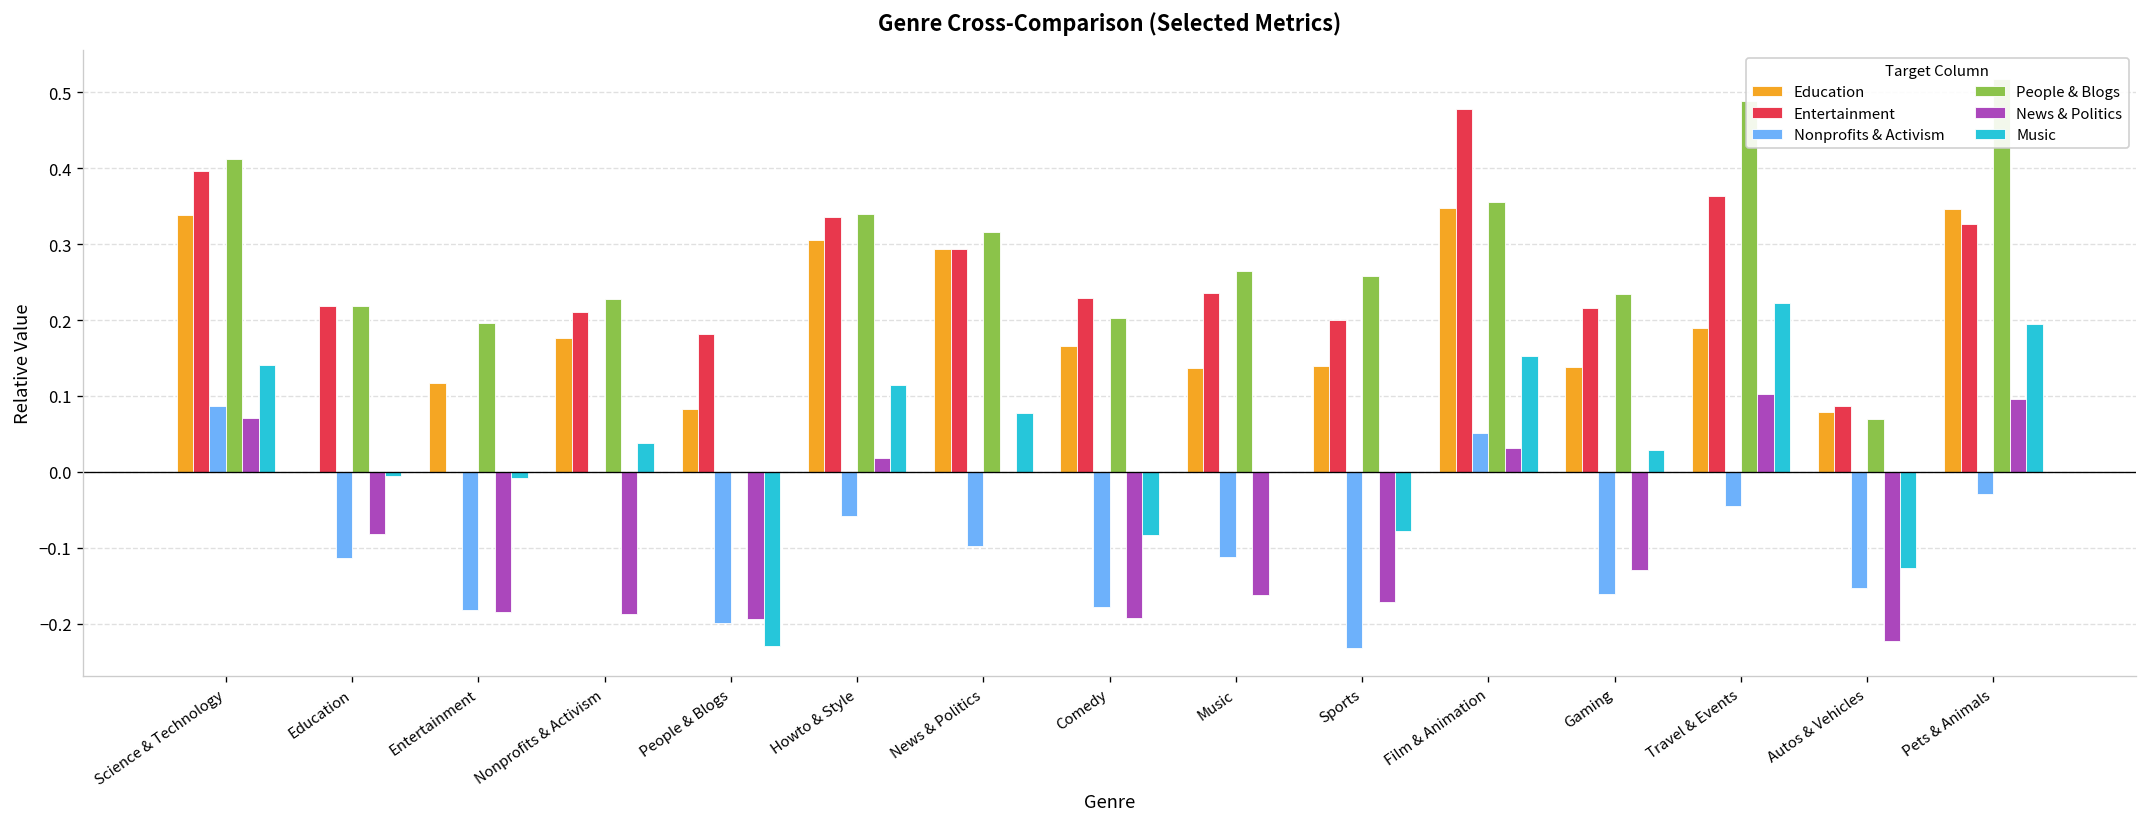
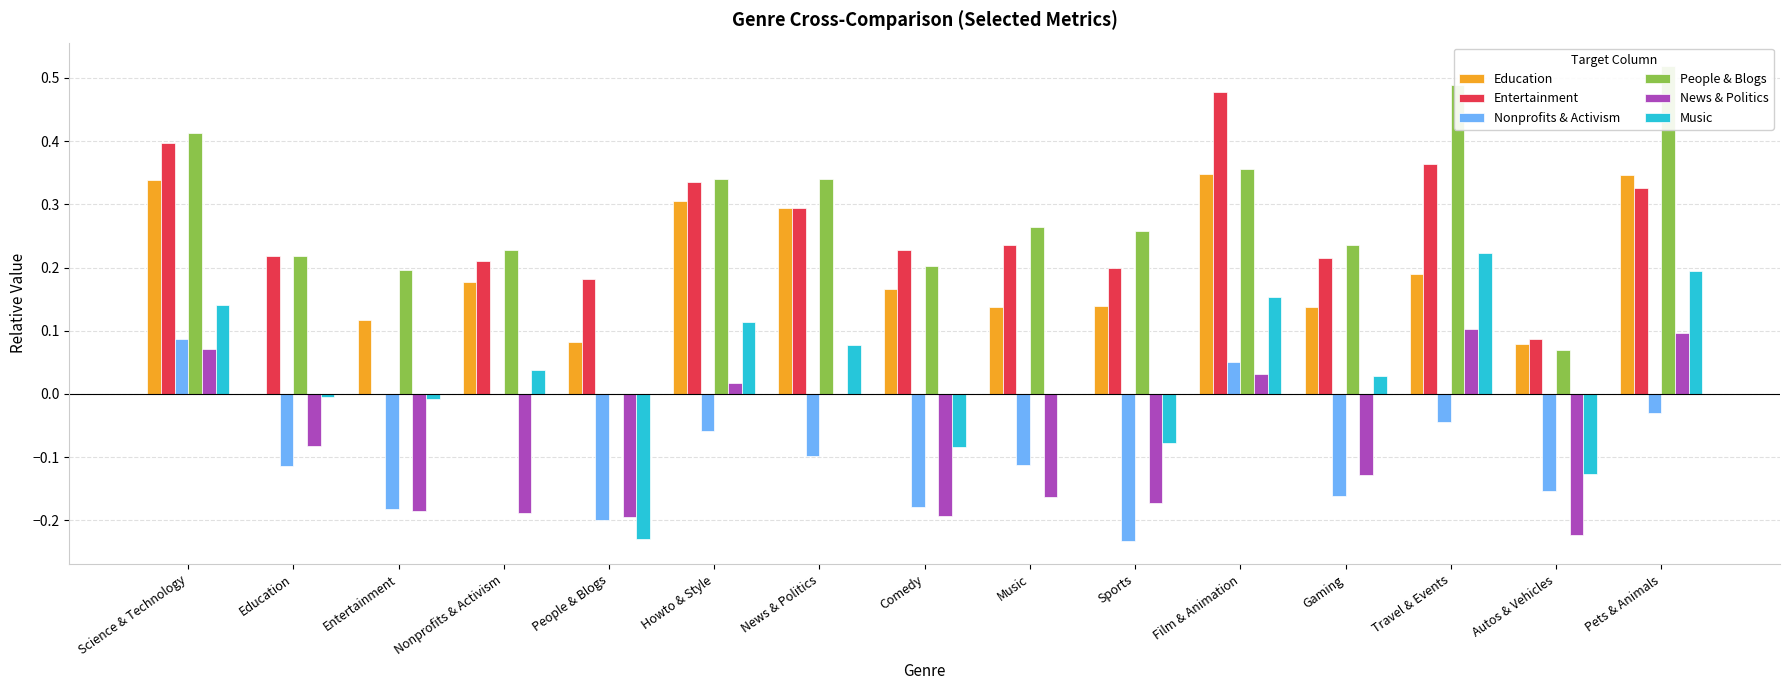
  {
    "Education": {
      "Science & Technology": 0.34,
      "Education": 0.00,
      "Entertainment": 0.12,
      "Nonprofits & Activism": 0.18,
      "People & Blogs": 0.08,
      "Howto & Style": 0.31,
      "News & Politics": 0.29,
      "Comedy": 0.17,
      "Music": 0.14,
      "Sports": 0.14,
      "Film & Animation": 0.35,
      "Gaming": 0.14,
      "Travel & Events": 0.19,
      "Autos & Vehicles": 0.08,
      "Pets & Animals": 0.35
    },
    "Entertainment": {
      "Science & Technology": 0.40,
      "Education": 0.22,
      "Entertainment": 0.00,
      "Nonprofits & Activism": 0.21,
      "People & Blogs": 0.18,
      "Howto & Style": 0.34,
      "News & Politics": 0.29,
      "Comedy": 0.23,
      "Music": 0.24,
      "Sports": 0.20,
      "Film & Animation": 0.48,
      "Gaming": 0.22,
      "Travel & Events": 0.36,
      "Autos & Vehicles": 0.09,
      "Pets & Animals": 0.33
    },
    "Nonprofits & Activism": {
      "Science & Technology": 0.09,
      "Education": -0.11,
      "Entertainment": -0.18,
      "Nonprofits & Activism": 0.00,
      "People & Blogs": -0.20,
      "Howto & Style": -0.06,
      "News & Politics": -0.10,
      "Comedy": -0.18,
      "Music": -0.11,
      "Sports": -0.23,
      "Film & Animation": 0.05,
      "Gaming": -0.16,
      "Travel & Events": -0.04,
      "Autos & Vehicles": -0.15,
      "Pets & Animals": -0.03
    },
    "People & Blogs": {
      "Science & Technology": 0.41,
      "Education": 0.22,
      "Entertainment": 0.20,
      "Nonprofits & Activism": 0.23,
      "People & Blogs": 0.00,
      "Howto & Style": 0.34,
-     "News & Politics": 0.32,
+     "News & Politics": 0.34,
      "Comedy": 0.20,
      "Music": 0.26,
      "Sports": 0.26,
      "Film & Animation": 0.36,
      "Gaming": 0.23,
      "Autos & Vehicles": 0.07
    },
    "News & Politics": {
      "Science & Technology": 0.07,
      "Education": -0.08,
      "Entertainment": -0.19,
      "Nonprofits & Activism": -0.19,
      "People & Blogs": -0.19,
      "Howto & Style": 0.02,
      "News & Politics": 0.00,
      "Comedy": -0.19,
      "Music": -0.16,
      "Sports": -0.17,
      "Film & Animation": 0.03,
      "Gaming": -0.13,
      "Travel & Events": 0.10,
      "Autos & Vehicles": -0.22,
      "Pets & Animals": 0.10
    },
    "Music": {
      "Science & Technology": 0.14,
      "Education": 0.00,
      "Entertainment": -0.01,
      "Nonprofits & Activism": 0.04,
      "People & Blogs": -0.23,
      "Howto & Style": 0.11,
      "News & Politics": 0.08,
      "Comedy": -0.08,
      "Music": 0.00,
      "Sports": -0.08,
      "Film & Animation": 0.15,
      "Gaming": 0.03,
      "Travel & Events": 0.22,
      "Autos & Vehicles": -0.13,
      "Pets & Animals": 0.20
    }
  }
